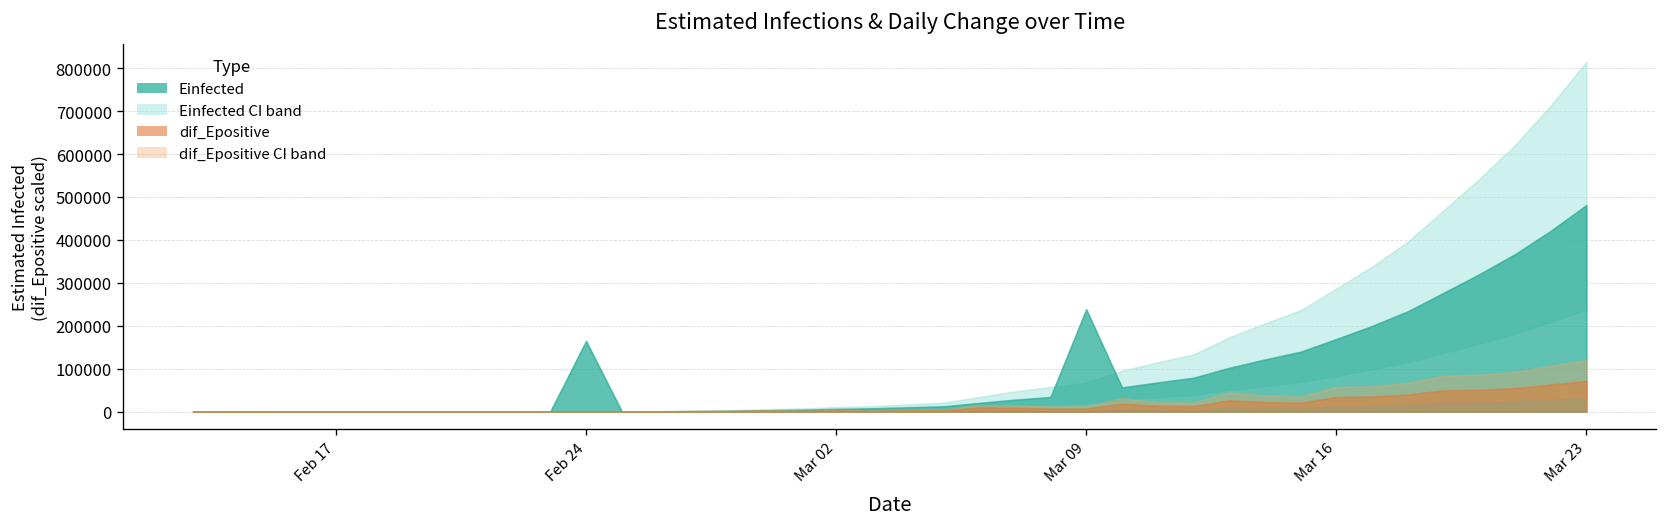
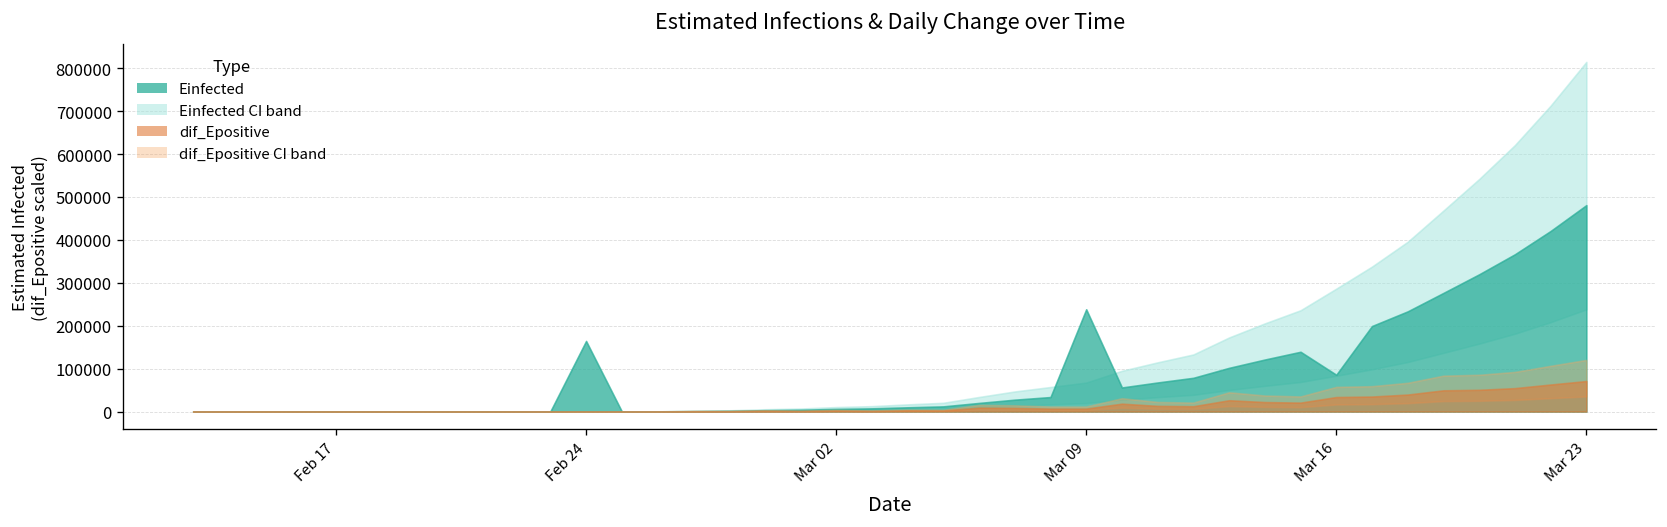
  {
    "Einfected": {
      "Feb 24": 160000,
      "Mar 09": 240000,
-     "Mar 16": 170000,
+     "Mar 16": 90000,
      "Mar 23": 480000
    },
    "dif_Epositive": {
      "Mar 16": 30000,
      "Mar 23": 70000
    }
  }
